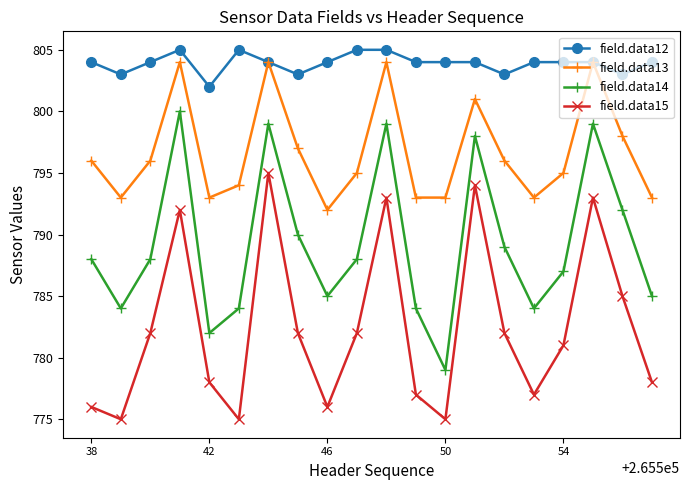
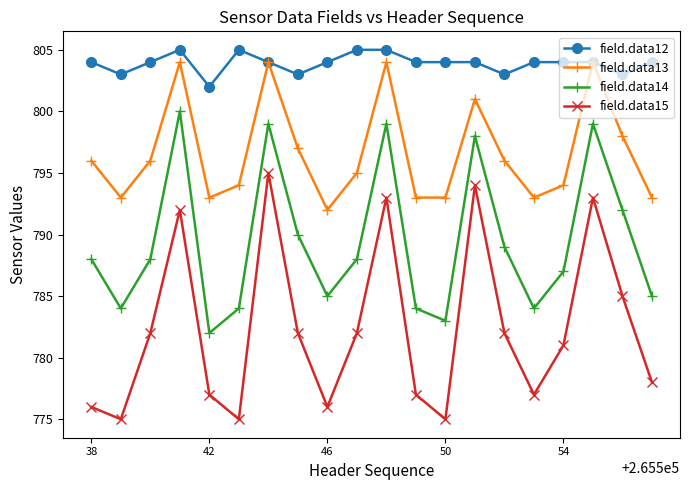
  {
    "field.data12": {
      "38": 804,
      "42": 802,
      "46": 804,
      "50": 804
    },
    "field.data13": {
      "38": 796,
      "42": 793,
      "46": 792,
      "50": 793,
-     "54": 795
+     "54": 794
    },
    "field.data14": {
      "38": 788,
      "42": 782,
      "46": 785,
-     "50": 779,
+     "50": 783,
      "54": 787
    },
    "field.data15": {
      "38": 776,
-     "42": 778,
+     "42": 777,
      "46": 776,
      "50": 775,
      "54": 781
    }
  }
